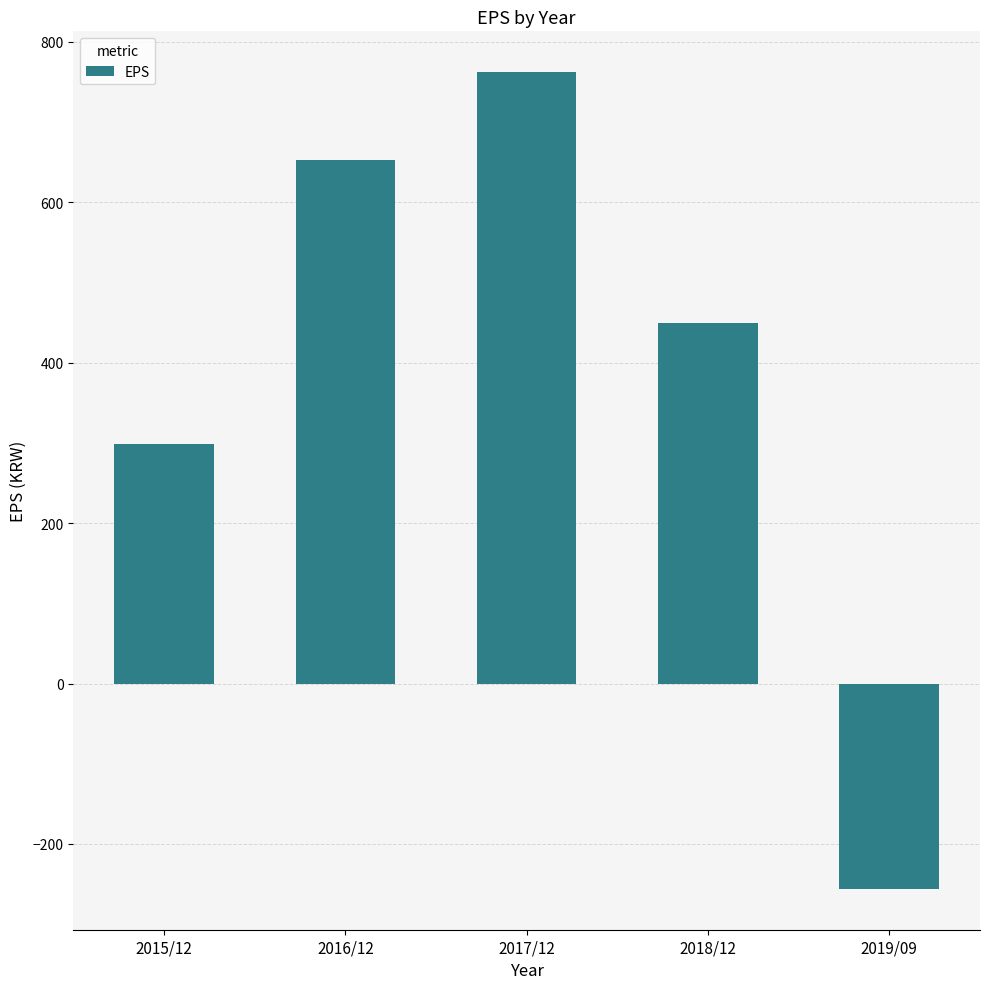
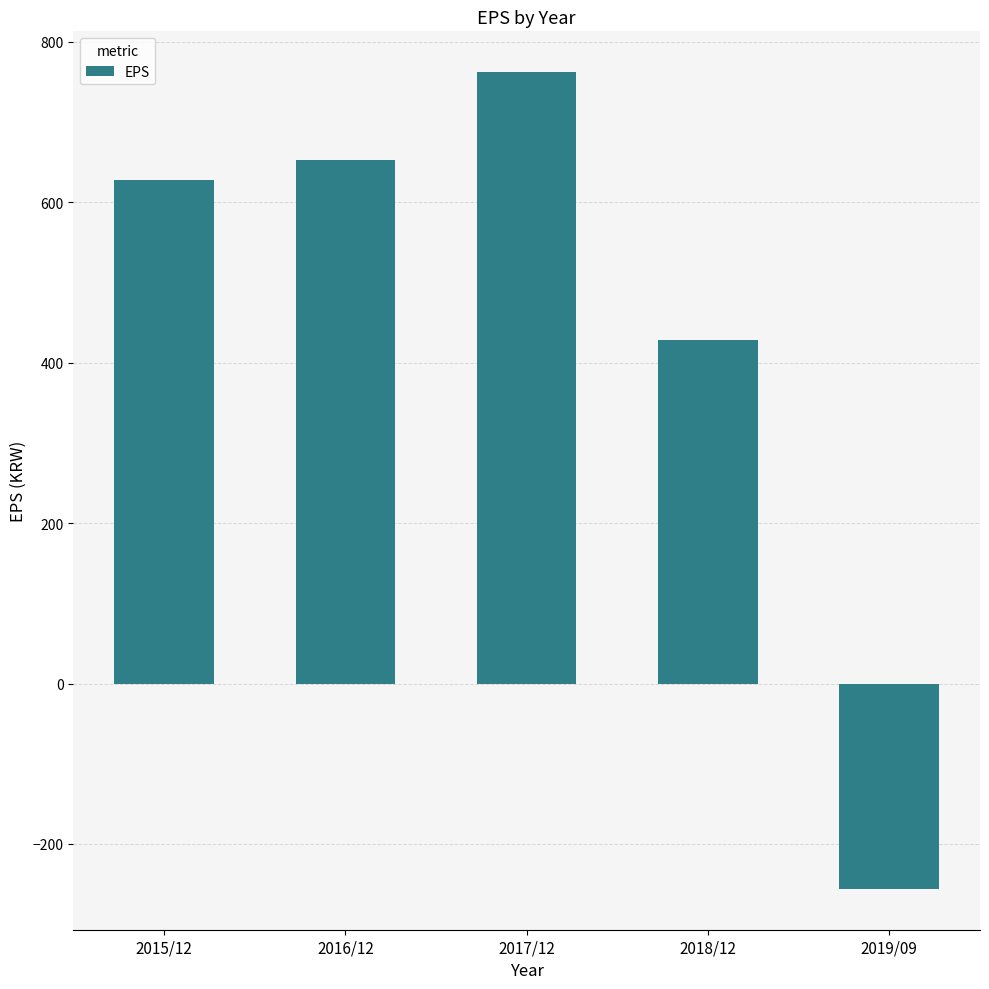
  {
-   "2015/12": 300,
+   "2015/12": 630,
    "2016/12": 650,
    "2017/12": 760,
-   "2018/12": 450,
+   "2018/12": 430,
    "2019/09": -260
  }
